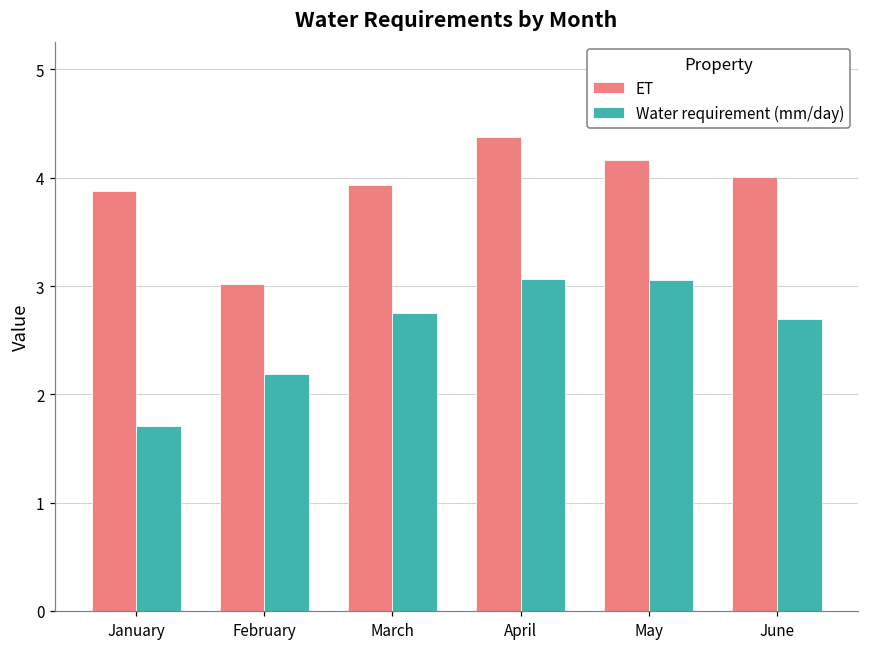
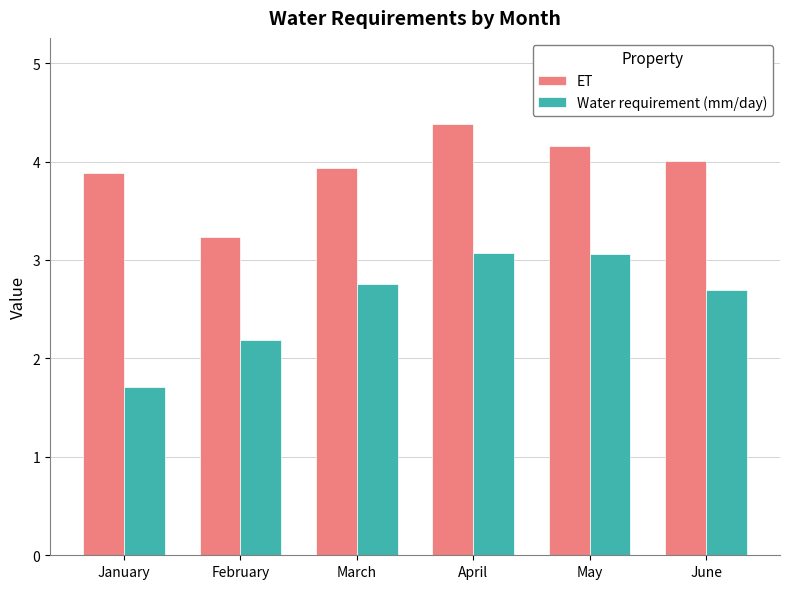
  {
    "ET": {
      "January": 3.9,
-     "February": 3.0,
+     "February": 3.2,
      "March": 3.9,
      "April": 4.4,
      "May": 4.2,
      "June": 4.0
    },
    "Water requirement (mm/day)": {
      "January": 1.7,
      "February": 2.2,
      "March": 2.8,
      "April": 3.1,
      "May": 3.1,
      "June": 2.7
    }
  }
